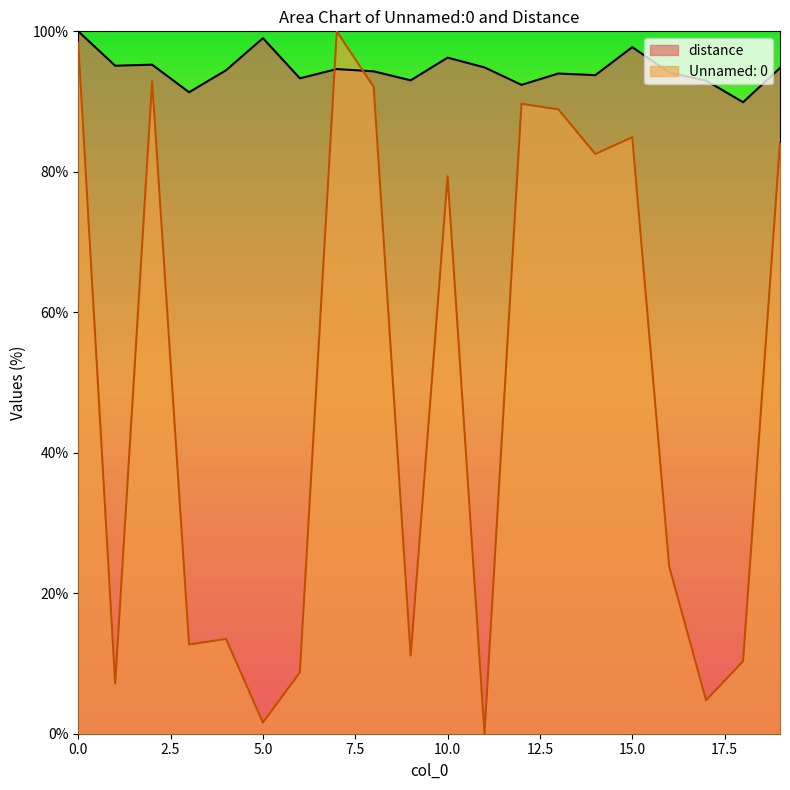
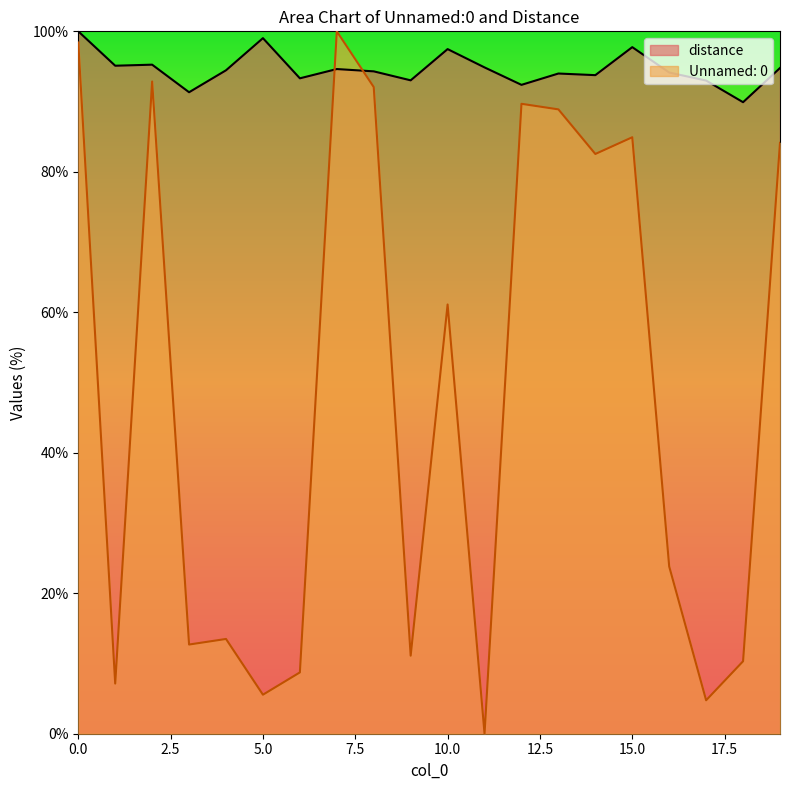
  {
    "distance": {
      "0.0": "100%",
      "5.0": "99%",
-     "10.0": "96%",
+     "10.0": "97%",
      "15.0": "98%"
    },
    "Unnamed: 0": {
      "0.0": "98%",
-     "5.0": "2%",
-     "10.0": "79%",
+     "5.0": "6%",
+     "10.0": "61%",
      "15.0": "85%"
    }
  }
